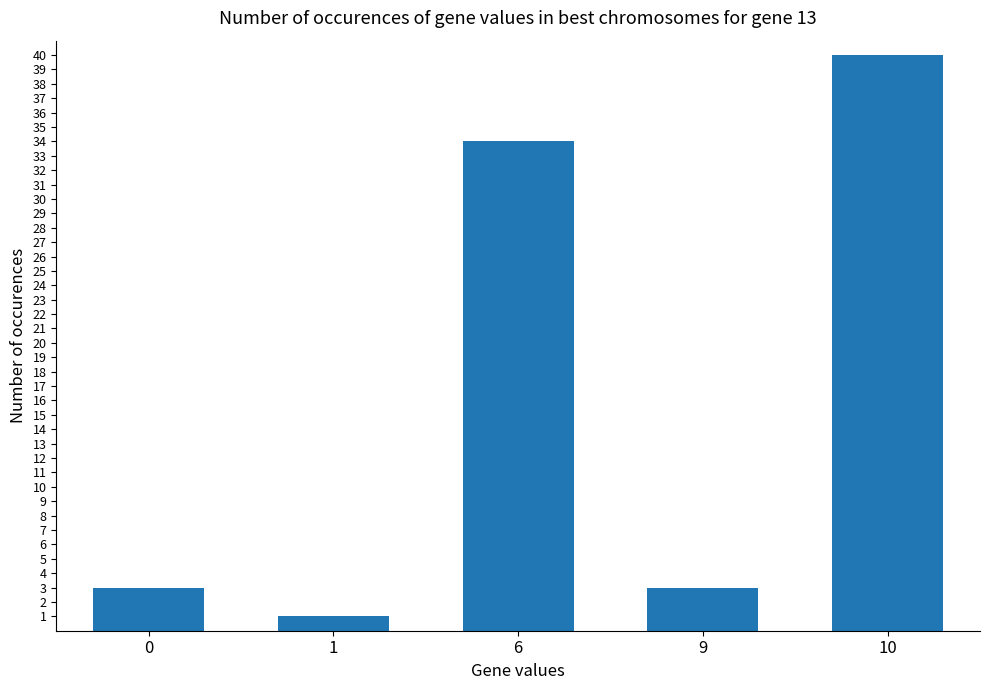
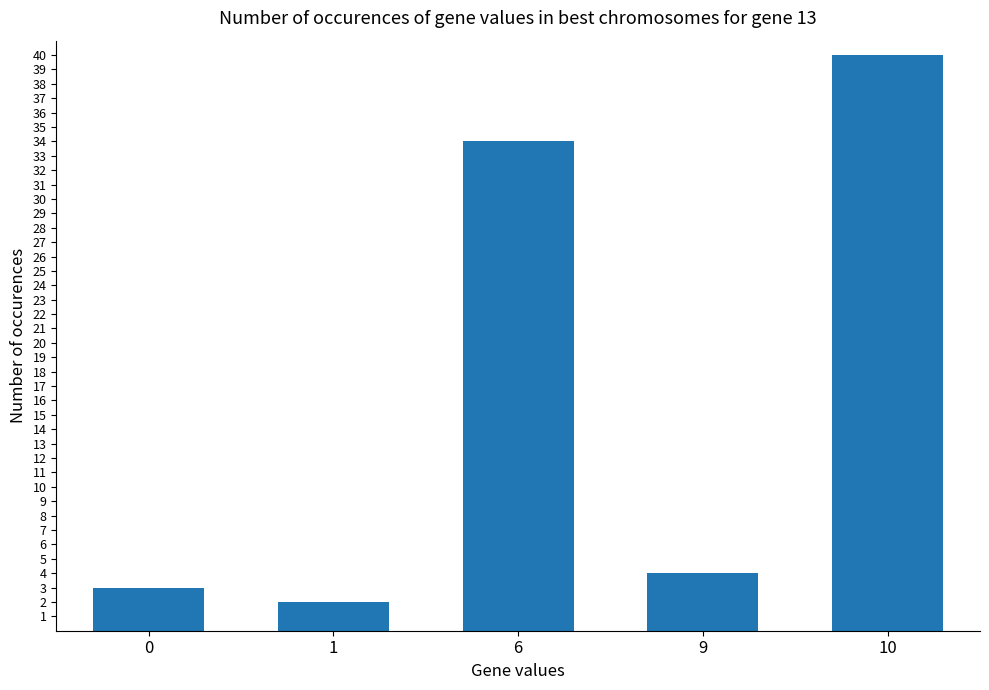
  {
    "0": 3,
-   "1": 1,
+   "1": 2,
    "6": 34,
-   "9": 3,
+   "9": 4,
    "10": 40
  }
